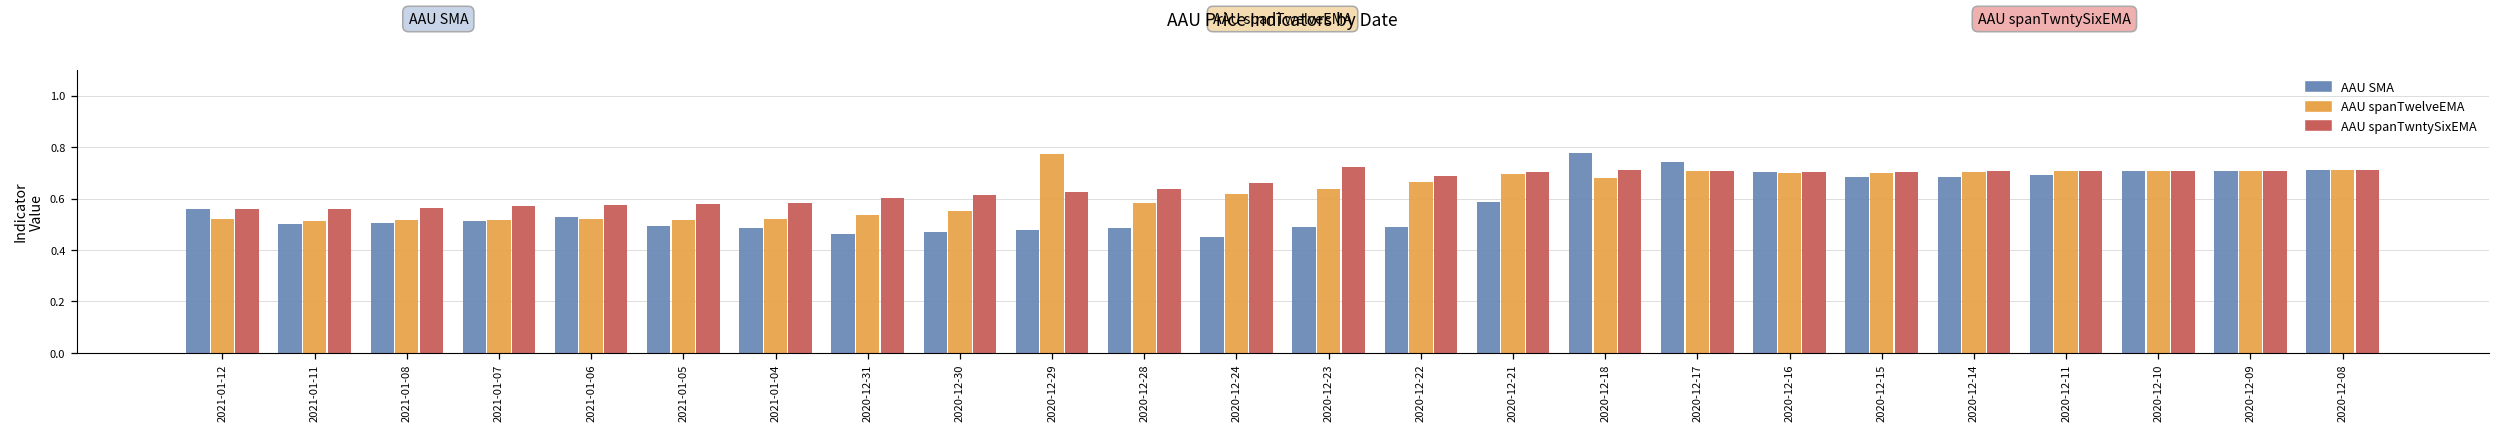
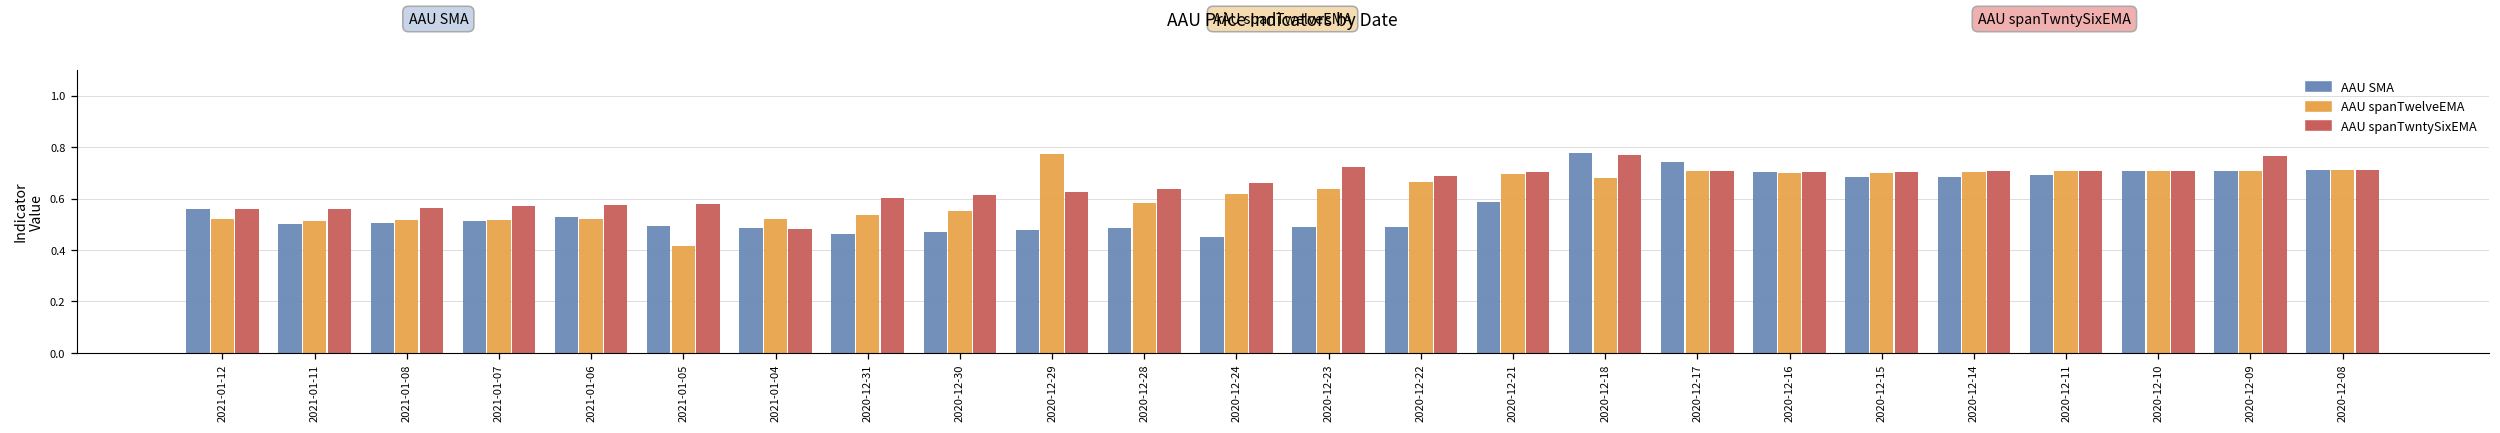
  {
    "AAU SMA": {
      "2021-01-12": 0.56,
      "2021-01-11": 0.50,
      "2021-01-08": 0.50,
      "2021-01-07": 0.51,
      "2021-01-06": 0.53,
      "2021-01-05": 0.49,
      "2021-01-04": 0.49,
      "2020-12-31": 0.46,
      "2020-12-30": 0.47,
      "2020-12-29": 0.48,
      "2020-12-28": 0.49,
      "2020-12-24": 0.45,
      "2020-12-23": 0.49,
      "2020-12-22": 0.49,
      "2020-12-21": 0.59,
      "2020-12-18": 0.78,
      "2020-12-17": 0.74,
      "2020-12-16": 0.70,
      "2020-12-15": 0.69,
      "2020-12-14": 0.68,
      "2020-12-11": 0.69,
      "2020-12-10": 0.71,
      "2020-12-09": 0.71,
      "2020-12-08": 0.71
    },
    "AAU spanTwelveEMA": {
      "2021-01-12": 0.52,
      "2021-01-11": 0.51,
      "2021-01-08": 0.52,
      "2021-01-07": 0.52,
      "2021-01-06": 0.52,
-     "2021-01-05": 0.52,
+     "2021-01-05": 0.41,
      "2021-01-04": 0.52,
      "2020-12-31": 0.54,
      "2020-12-30": 0.55,
      "2020-12-29": 0.77,
      "2020-12-28": 0.58,
      "2020-12-24": 0.62,
      "2020-12-23": 0.64,
      "2020-12-22": 0.66,
      "2020-12-21": 0.70,
      "2020-12-18": 0.68,
      "2020-12-17": 0.71,
      "2020-12-16": 0.70,
      "2020-12-15": 0.70,
      "2020-12-14": 0.70,
      "2020-12-11": 0.71,
      "2020-12-10": 0.71,
      "2020-12-09": 0.71,
      "2020-12-08": 0.71
    },
    "AAU spanTwntySixEMA": {
      "2021-01-12": 0.56,
      "2021-01-11": 0.56,
      "2021-01-08": 0.56,
      "2021-01-07": 0.57,
      "2021-01-06": 0.57,
      "2021-01-05": 0.58,
-     "2021-01-04": 0.58,
+     "2021-01-04": 0.48,
      "2020-12-31": 0.60,
      "2020-12-30": 0.61,
      "2020-12-29": 0.62,
      "2020-12-28": 0.64,
      "2020-12-24": 0.66,
      "2020-12-23": 0.72,
      "2020-12-22": 0.69,
      "2020-12-21": 0.70,
-     "2020-12-18": 0.71,
+     "2020-12-18": 0.77,
      "2020-12-17": 0.71,
      "2020-12-16": 0.70,
      "2020-12-15": 0.70,
      "2020-12-14": 0.71,
      "2020-12-11": 0.71,
      "2020-12-10": 0.71,
-     "2020-12-09": 0.71,
+     "2020-12-09": 0.76,
      "2020-12-08": 0.71
    }
  }
